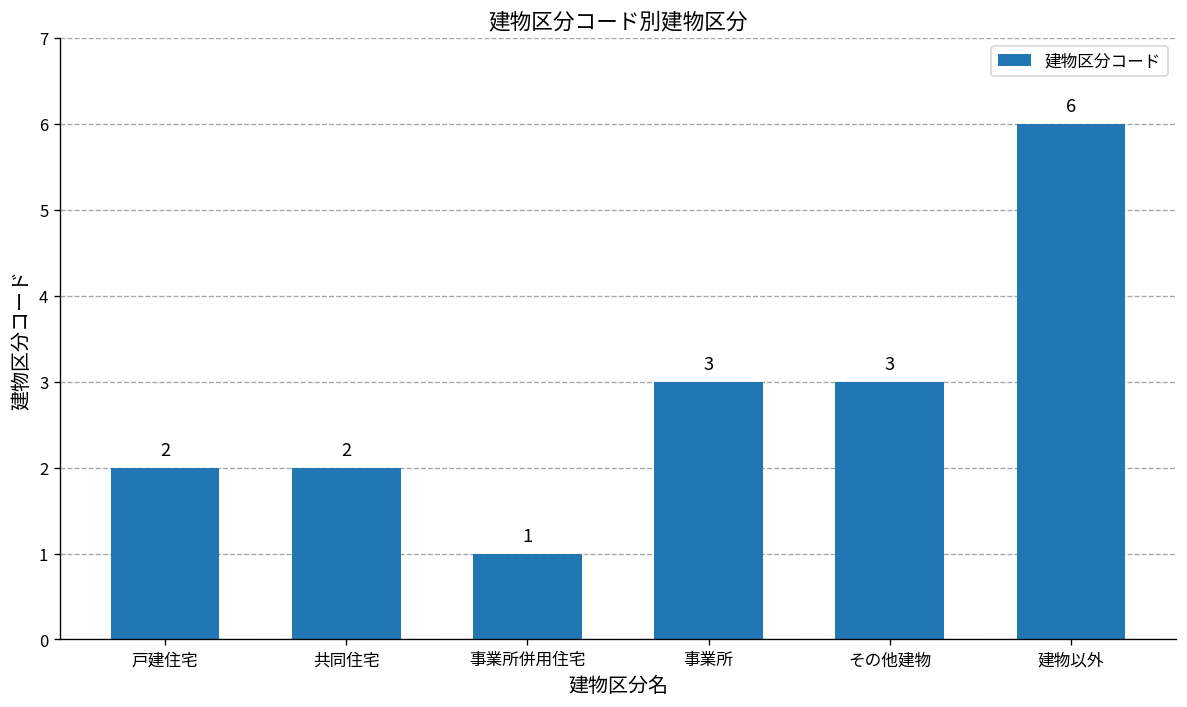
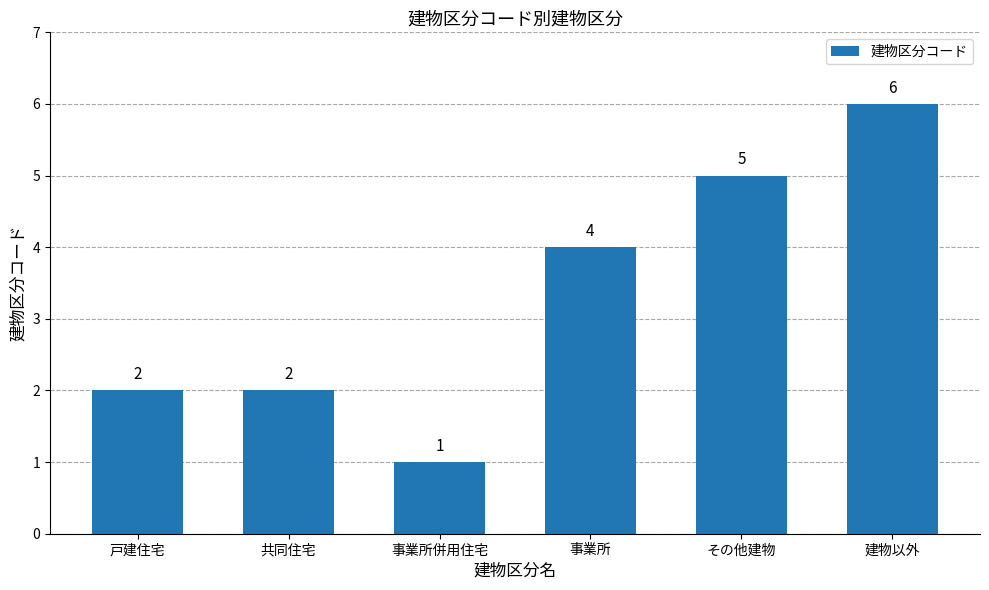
  {
    "戸建住宅": 2,
    "共同住宅": 2,
    "事業所併用住宅": 1,
-   "事業所": 3,
-   "その他建物": 3,
+   "事業所": 4,
+   "その他建物": 5,
    "建物以外": 6
  }
